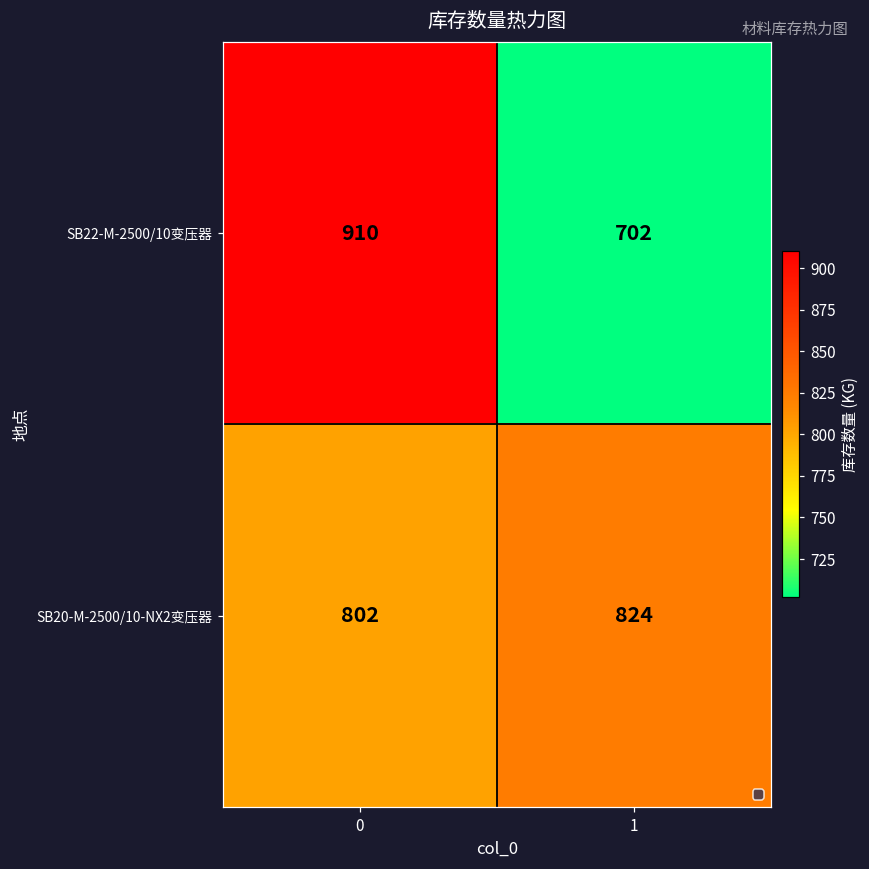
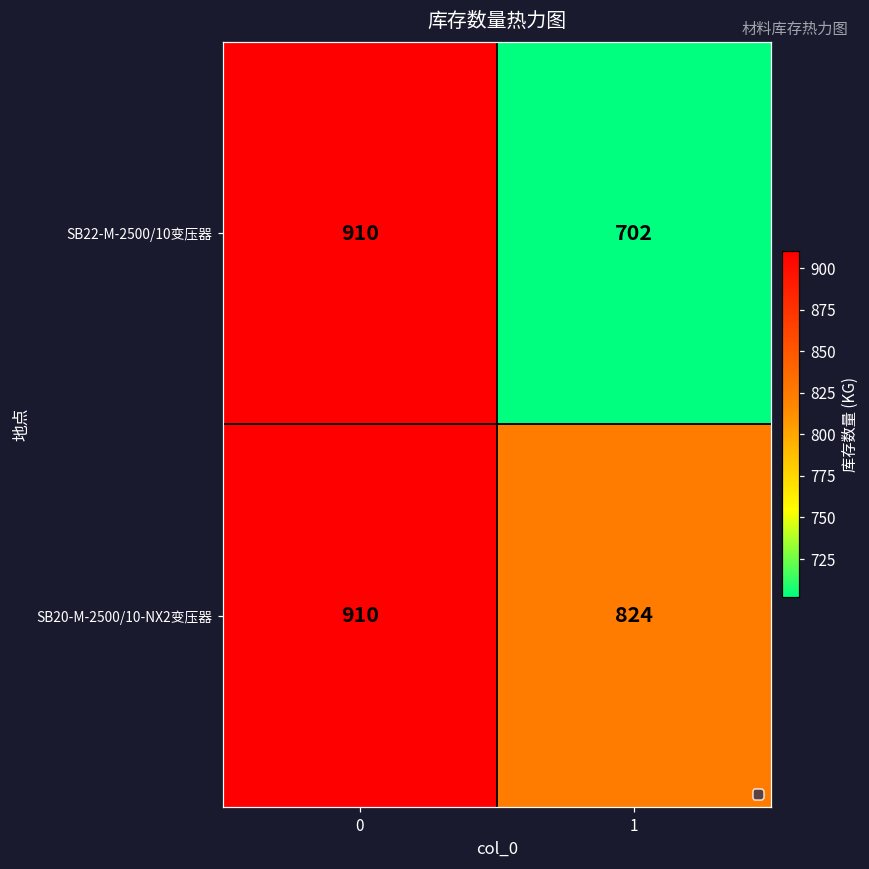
  {
    "SB22-M-2500/10变压器": {
      "0": 910,
      "1": 702
    },
    "SB20-M-2500/10-NX2变压器": {
-     "0": 802,
+     "0": 910,
      "1": 824
    }
  }
